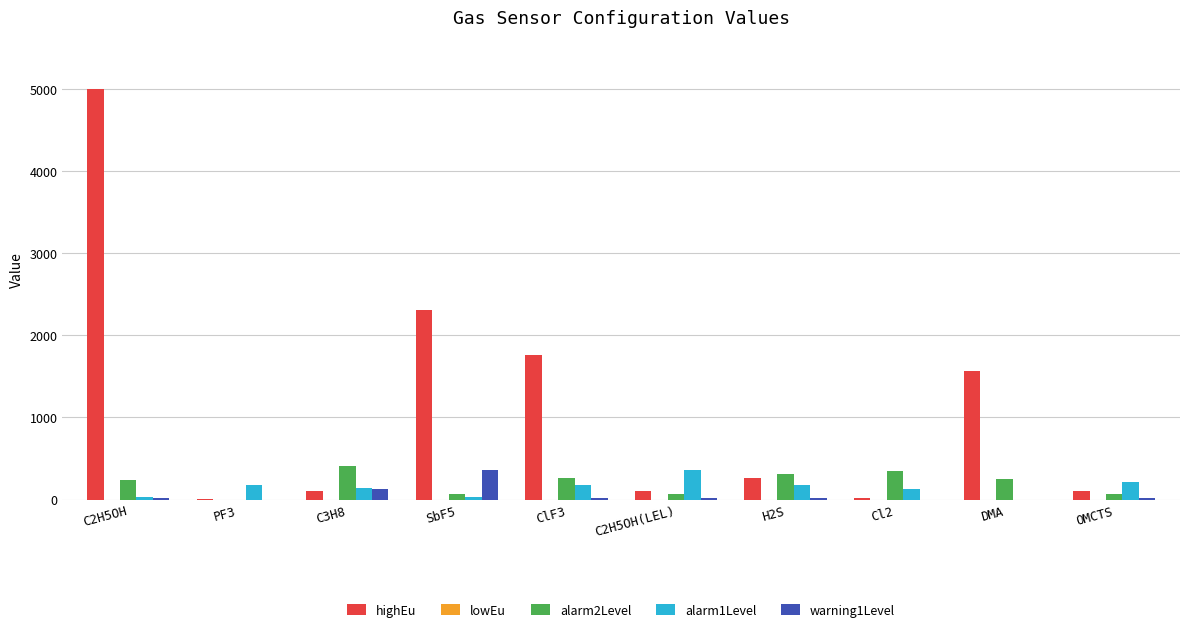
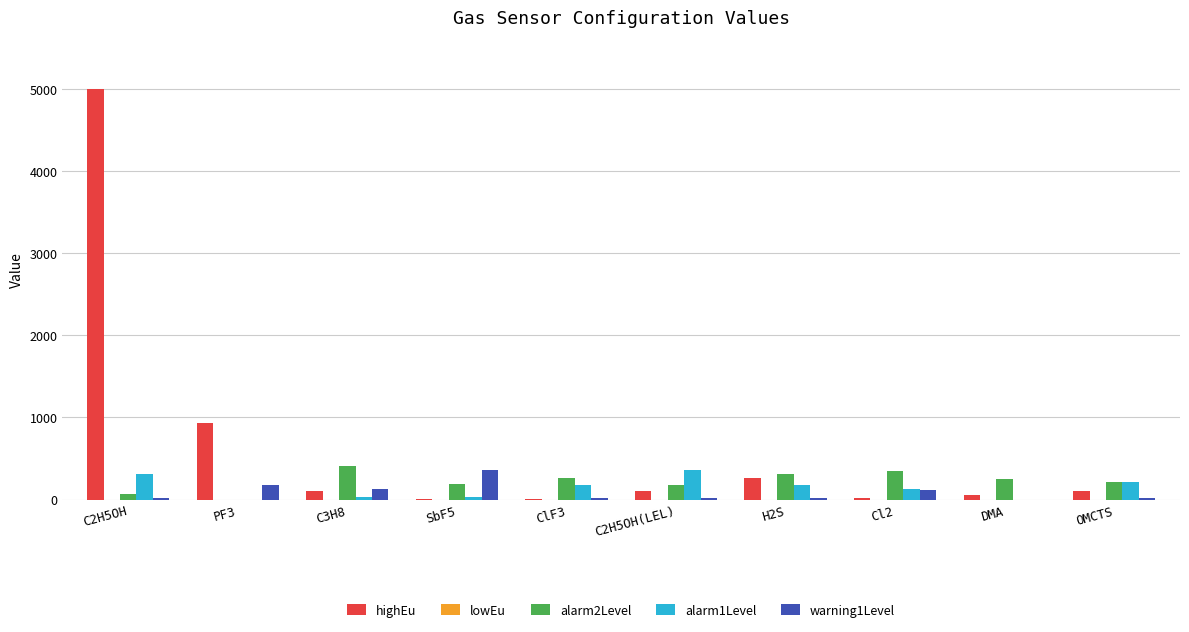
  {
    "highEu": {
      "C2H5OH": 5000,
-     "PF3": 0,
+     "PF3": 900,
      "C3H8": 100,
-     "SbF5": 2300,
-     "ClF3": 1800,
+     "SbF5": 0,
+     "ClF3": 0,
      "C2H5OH(LEL)": 100,
      "H2S": 300,
-     "DMA": 1600,
+     "DMA": 100,
      "OMCTS": 100
    },
    "lowEu": {
      "C2H5OH": 0,
      "PF3": 0,
      "C3H8": 0,
      "SbF5": 0,
      "ClF3": 0,
      "C2H5OH(LEL)": 0,
      "H2S": 0,
      "Cl2": 0,
      "DMA": 0,
      "OMCTS": 0
    },
    "alarm2Level": {
-     "C2H5OH": 200,
+     "C2H5OH": 100,
      "PF3": 0,
      "C3H8": 400,
-     "SbF5": 100,
+     "SbF5": 200,
      "ClF3": 300,
-     "C2H5OH(LEL)": 100,
+     "C2H5OH(LEL)": 200,
      "H2S": 300,
      "Cl2": 300,
      "DMA": 200,
-     "OMCTS": 100
+     "OMCTS": 200
    },
    "alarm1Level": {
-     "C2H5OH": 0,
-     "PF3": 200,
-     "C3H8": 100,
+     "C2H5OH": 300,
+     "PF3": 0,
+     "C3H8": 0,
      "SbF5": 0,
      "ClF3": 200,
      "C2H5OH(LEL)": 400,
      "H2S": 200,
      "Cl2": 100,
      "DMA": 0,
      "OMCTS": 200
    },
    "warning1Level": {
-     "PF3": 0,
+     "PF3": 200,
      "C3H8": 100,
      "SbF5": 400,
-     "Cl2": 0,
+     "Cl2": 100,
      "DMA": 0
    }
  }
